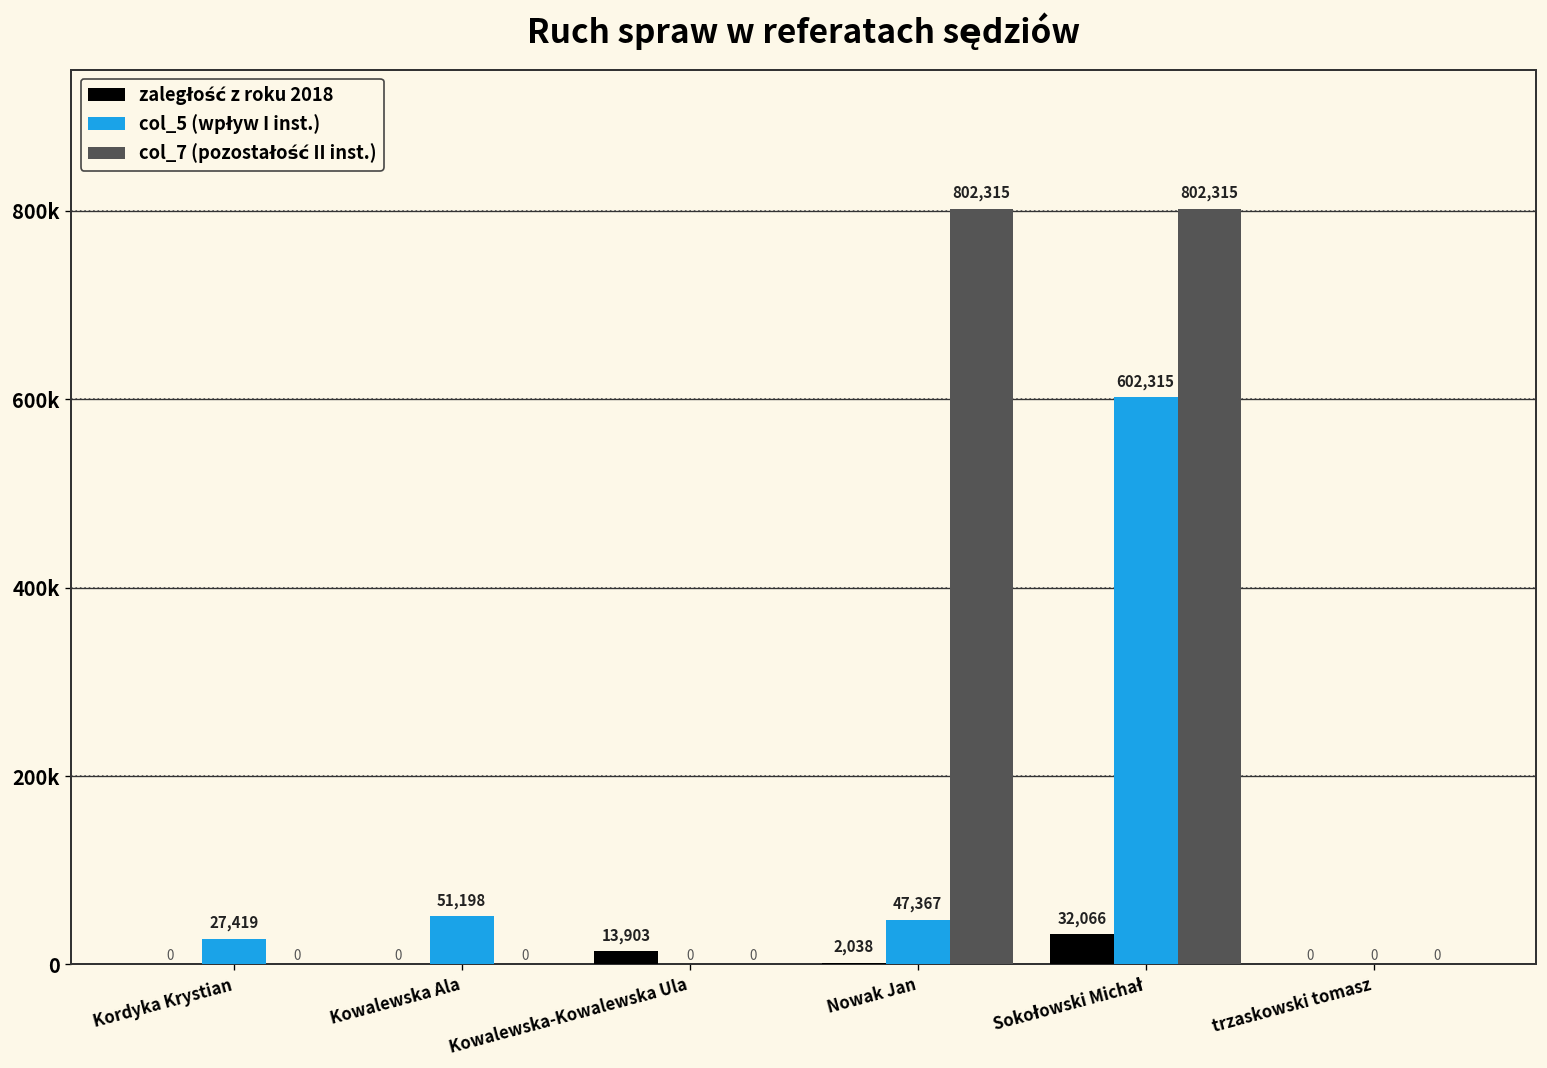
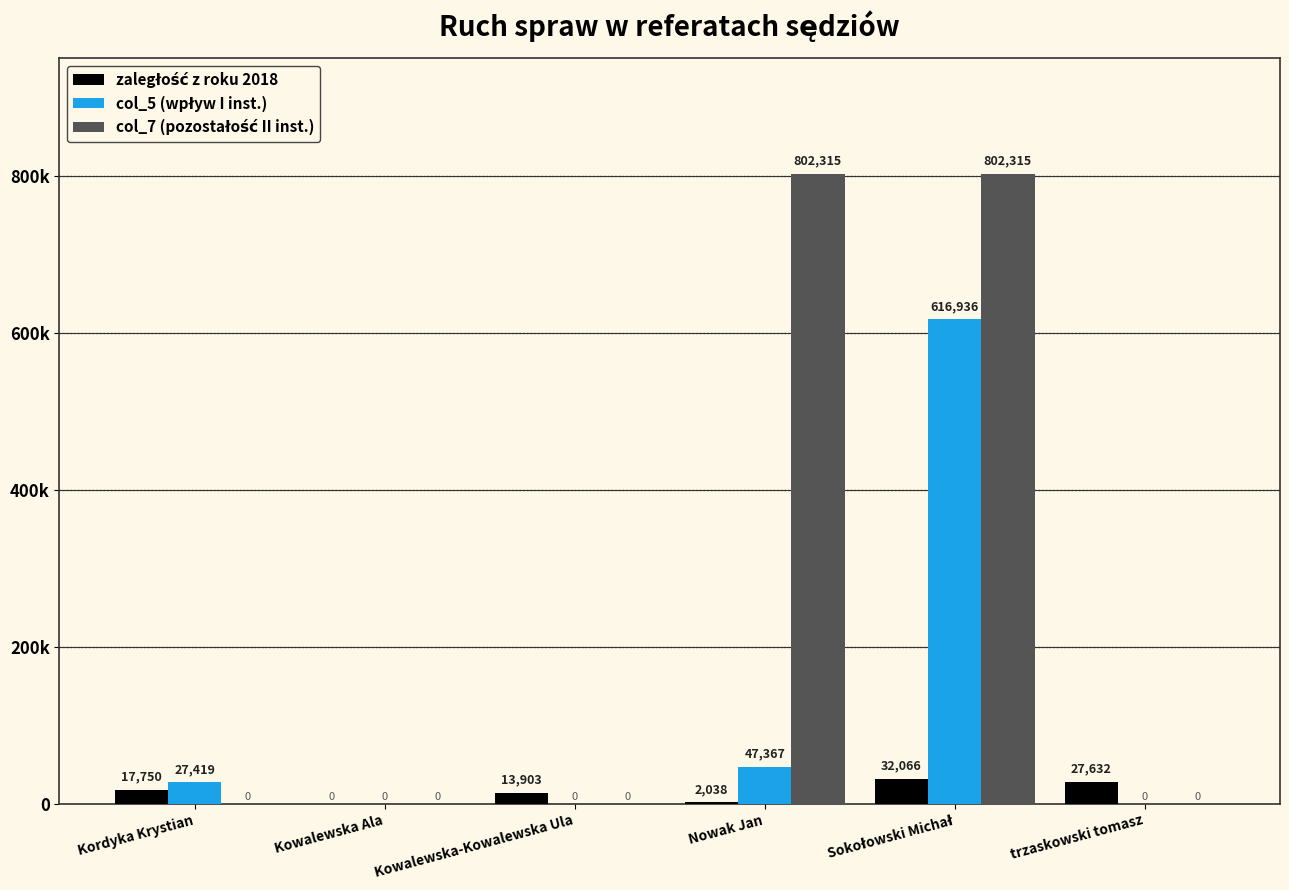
  {
    "zaległość z roku 2018": {
-     "Kordyka Krystian": "0",
+     "Kordyka Krystian": "17,750",
      "Kowalewska Ala": "0",
      "Kowalewska-Kowalewska Ula": "13,903",
      "Nowak Jan": "2,038",
      "Sokołowski Michał": "32,066",
-     "trzaskowski tomasz": "0"
+     "trzaskowski tomasz": "27,632"
    },
    "col_5 (wpływ I inst.)": {
      "Kordyka Krystian": "27,419",
-     "Kowalewska Ala": "51,198",
+     "Kowalewska Ala": "0",
      "Kowalewska-Kowalewska Ula": "0",
      "Nowak Jan": "47,367",
-     "Sokołowski Michał": "602,315",
+     "Sokołowski Michał": "616,936",
      "trzaskowski tomasz": "0"
    },
    "col_7 (pozostałość II inst.)": {
      "Kordyka Krystian": "0",
      "Kowalewska Ala": "0",
      "Kowalewska-Kowalewska Ula": "0",
      "Nowak Jan": "802,315",
      "Sokołowski Michał": "802,315",
      "trzaskowski tomasz": "0"
    }
  }
